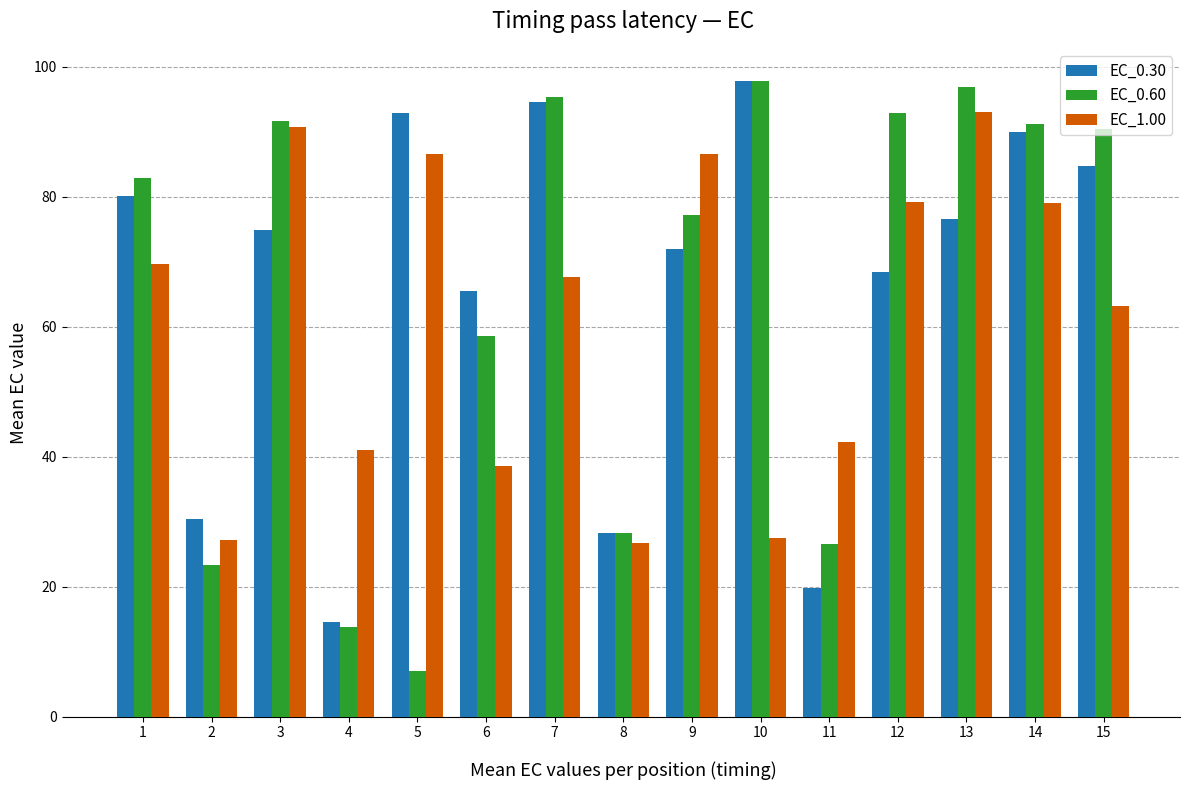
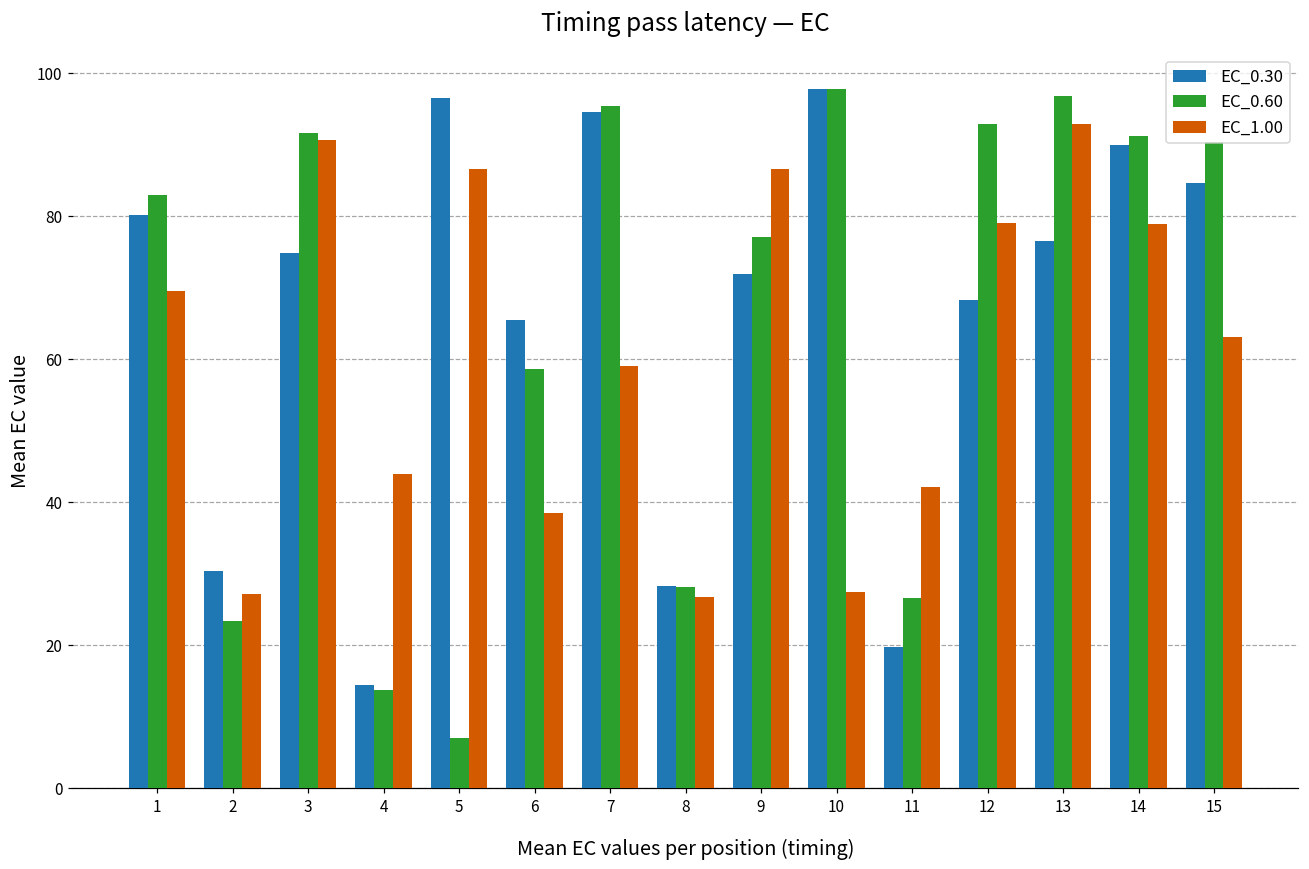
  {
    "EC_0.30": {
      "1": 80,
      "2": 30,
      "3": 75,
      "4": 15,
-     "5": 93,
+     "5": 97,
      "6": 66,
      "7": 95,
      "8": 28,
      "9": 72,
      "10": 98,
      "11": 20,
      "12": 68,
      "13": 77,
      "14": 90,
      "15": 85
    },
    "EC_0.60": {
      "1": 83,
      "2": 23,
      "3": 92,
      "4": 14,
      "5": 7,
      "6": 59,
      "7": 95,
      "8": 28,
      "9": 77,
      "10": 98,
      "11": 27,
      "12": 93,
      "13": 97,
      "14": 91
    },
    "EC_1.00": {
      "1": 70,
      "2": 27,
      "3": 91,
-     "4": 41,
+     "4": 44,
      "5": 87,
      "6": 39,
-     "7": 68,
+     "7": 59,
      "8": 27,
      "9": 87,
      "10": 27,
      "11": 42,
      "12": 79,
      "13": 93,
      "14": 79,
      "15": 63
    }
  }
